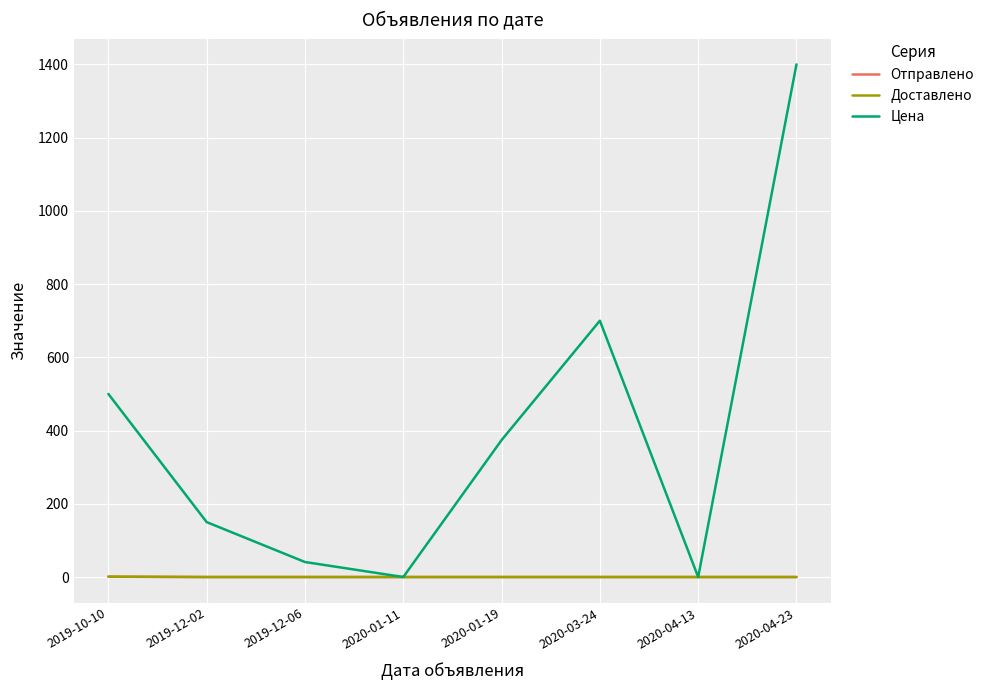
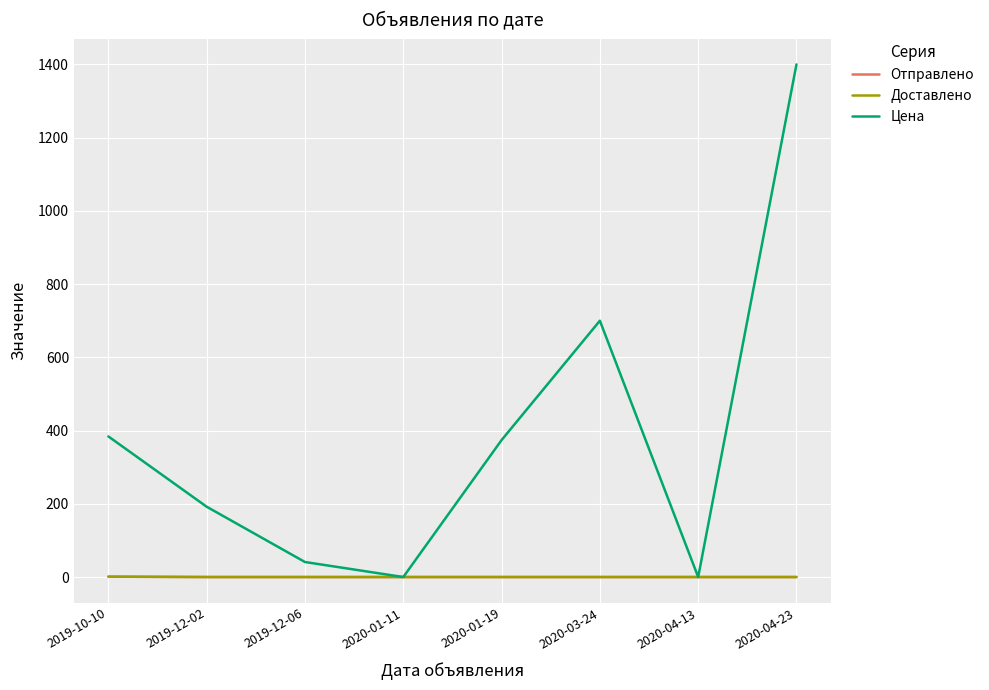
  {
    "Доставлено": {
      "2019-10-10": 0,
      "2019-12-02": 0,
      "2019-12-06": 0,
      "2020-01-19": 0,
      "2020-03-24": 0,
      "2020-04-23": 0
    },
    "Цена": {
-     "2019-10-10": 500,
-     "2019-12-02": 150,
+     "2019-10-10": 380,
+     "2019-12-02": 190,
      "2019-12-06": 40,
      "2020-01-19": 370,
      "2020-03-24": 700,
      "2020-04-23": 1400
    }
  }
